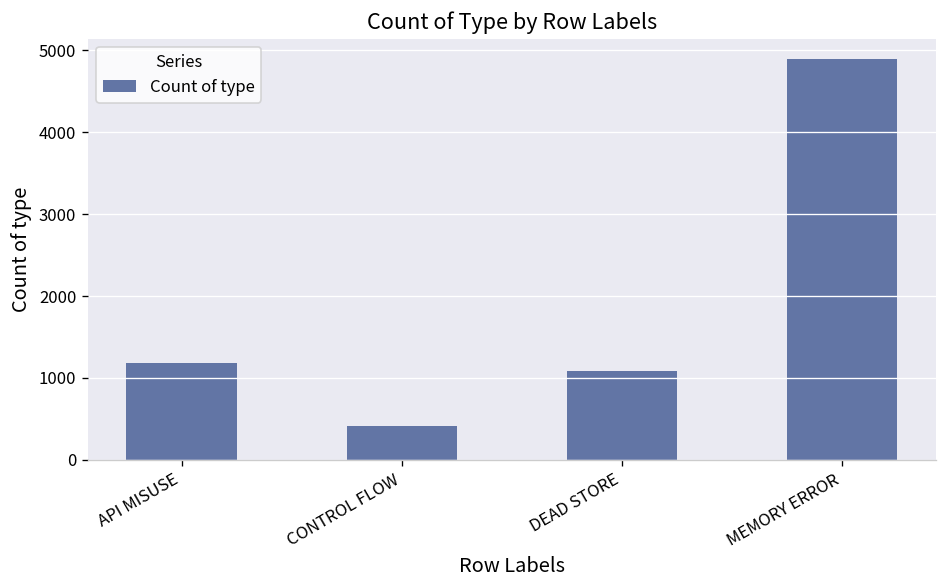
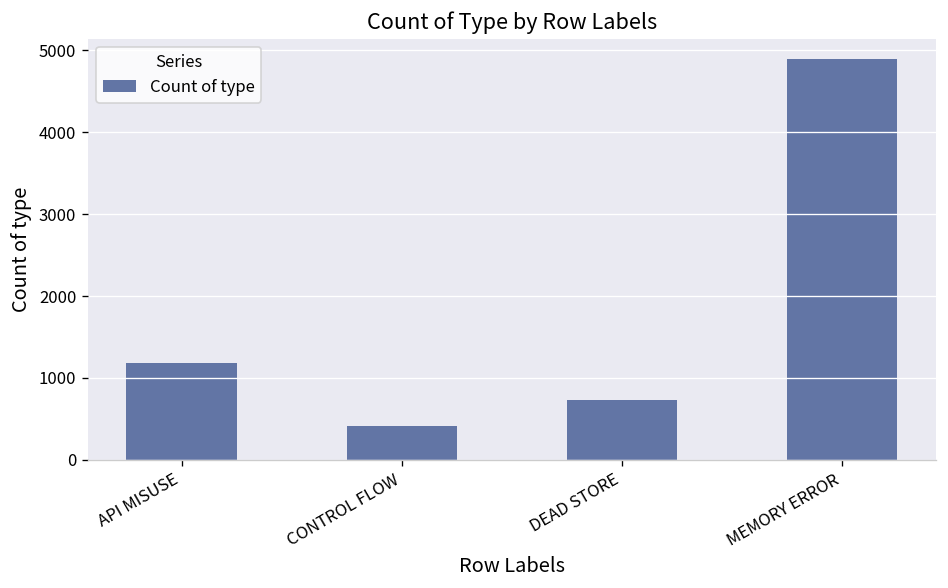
  {
    "API MISUSE": 1200,
    "CONTROL FLOW": 400,
-   "DEAD STORE": 1100,
+   "DEAD STORE": 700,
    "MEMORY ERROR": 4900
  }
